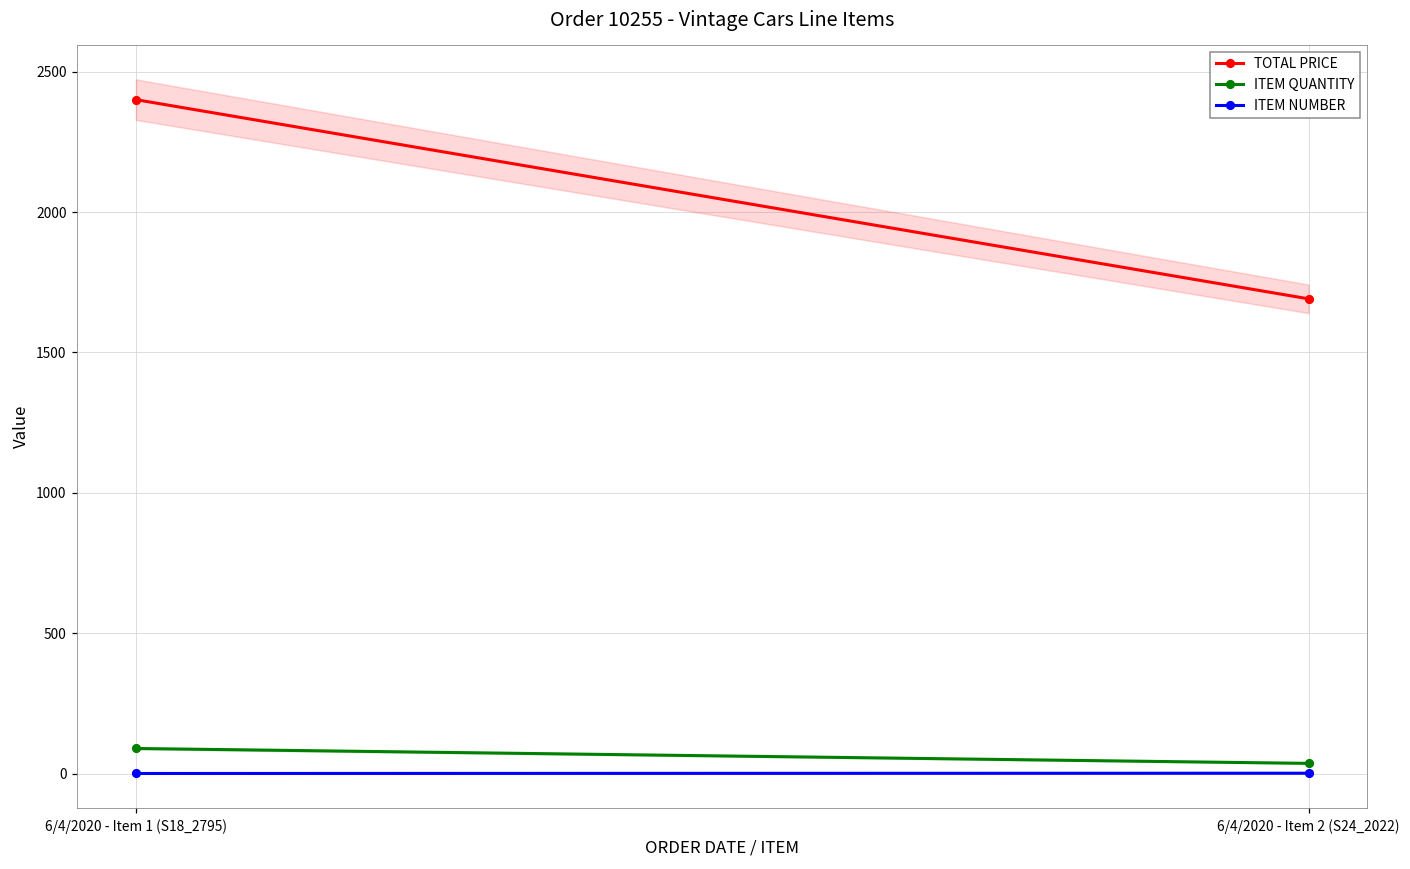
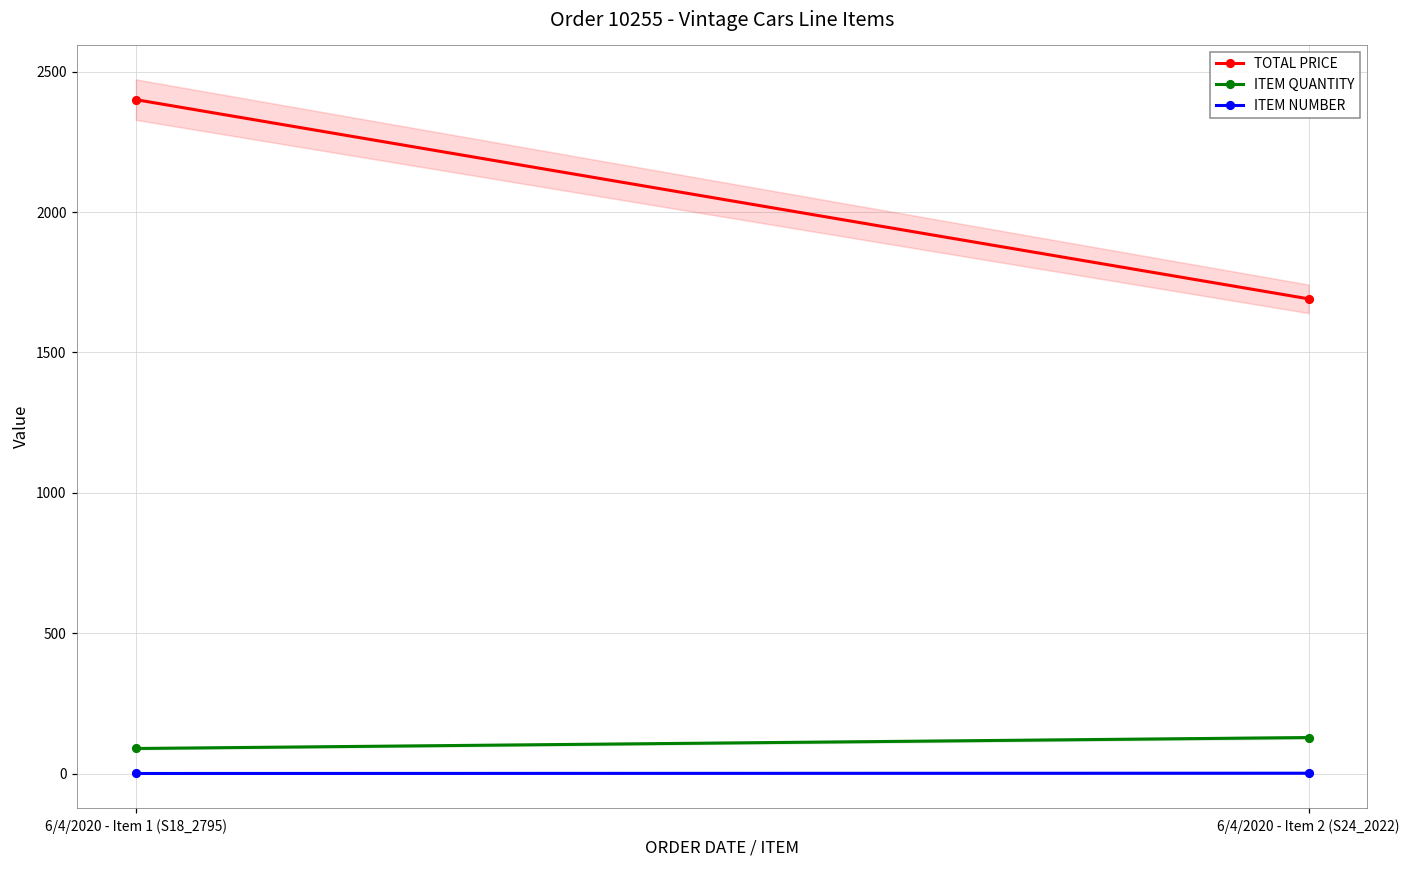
  {
    "ITEM QUANTITY": {
      "6/4/2020 - Item 1 (S18_2795)": 90,
-     "6/4/2020 - Item 2 (S24_2022)": 40
+     "6/4/2020 - Item 2 (S24_2022)": 130
    },
    "ITEM NUMBER": {
      "6/4/2020 - Item 1 (S18_2795)": 0,
      "6/4/2020 - Item 2 (S24_2022)": 0
    }
  }
